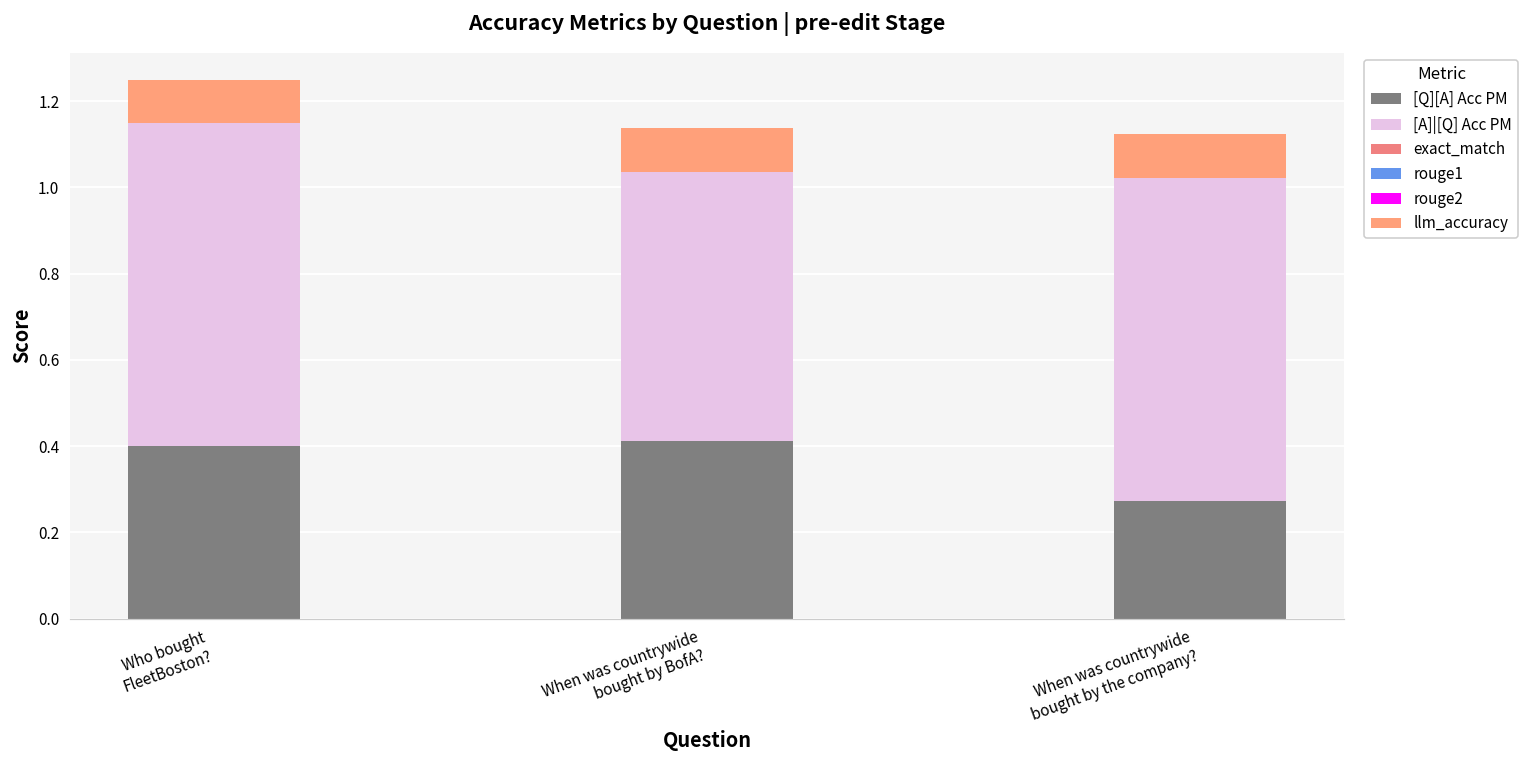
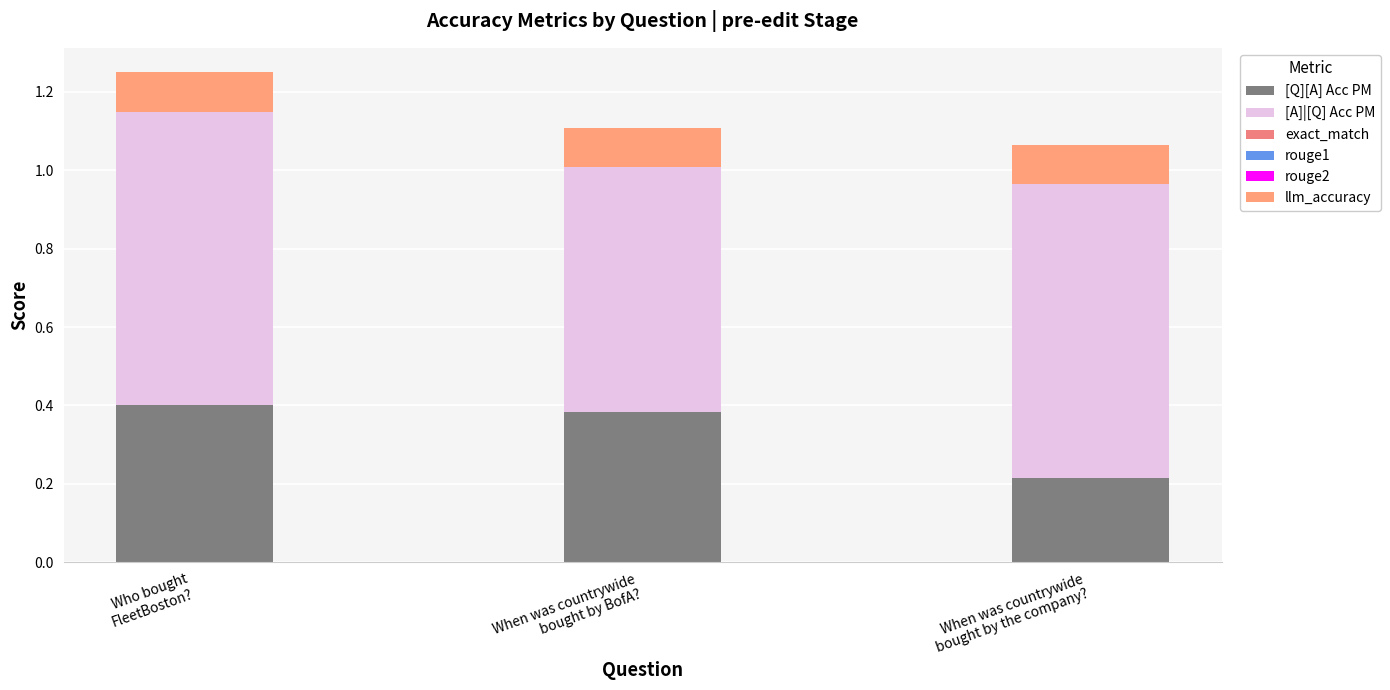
  {
    "[Q][A] Acc PM": {
      "Who bought FleetBoston?": 0.40,
-     "When was countrywide bought by BofA?": 0.41,
-     "When was countrywide bought by the company?": 0.27
+     "When was countrywide bought by BofA?": 0.38,
+     "When was countrywide bought by the company?": 0.21
    },
    "llm_accuracy": {
      "Who bought FleetBoston?": 0.10,
      "When was countrywide bought by BofA?": 0.10,
      "When was countrywide bought by the company?": 0.10
    }
  }
